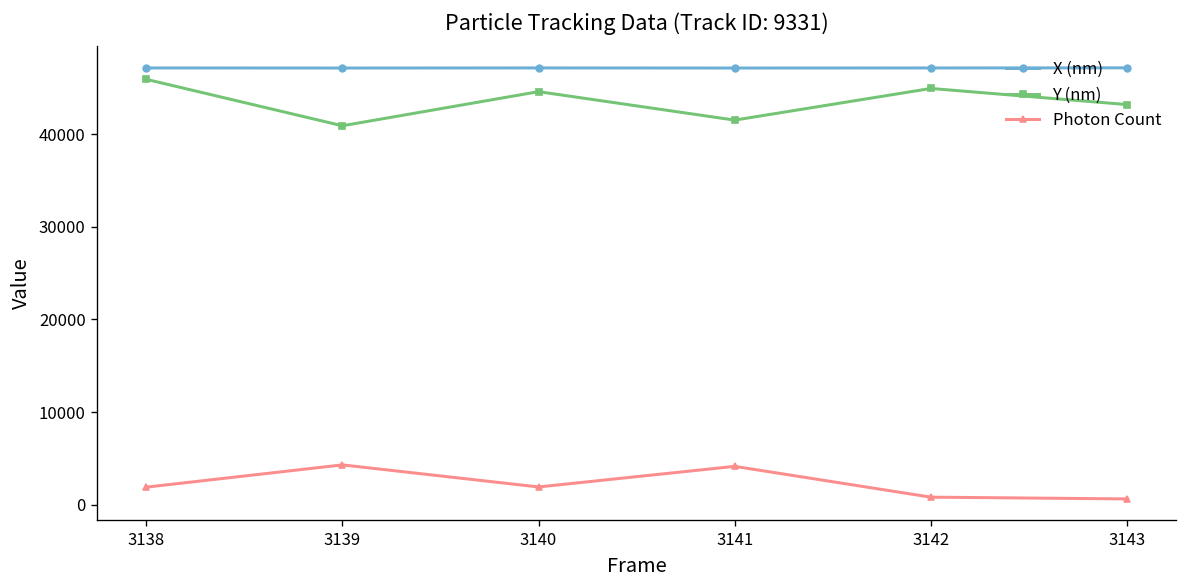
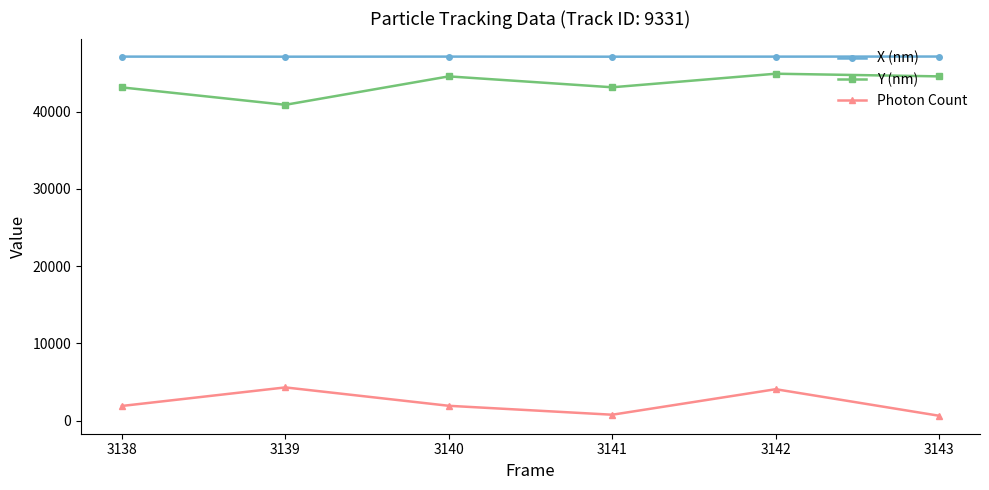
  {
    "X (nm)": {
      "3138": 47000,
      "3139": 47000,
      "3140": 47000,
      "3141": 47000,
      "3142": 47000,
      "3143": 47000
    },
    "Y (nm)": {
-     "3138": 46000,
+     "3138": 43000,
      "3139": 41000,
      "3140": 45000,
-     "3141": 42000,
+     "3141": 43000,
      "3142": 45000,
-     "3143": 43000
+     "3143": 45000
    },
    "Photon Count": {
      "3138": 2000,
      "3139": 4000,
      "3140": 2000,
-     "3141": 4000,
-     "3142": 1000,
+     "3141": 1000,
+     "3142": 4000,
      "3143": 1000
    }
  }
